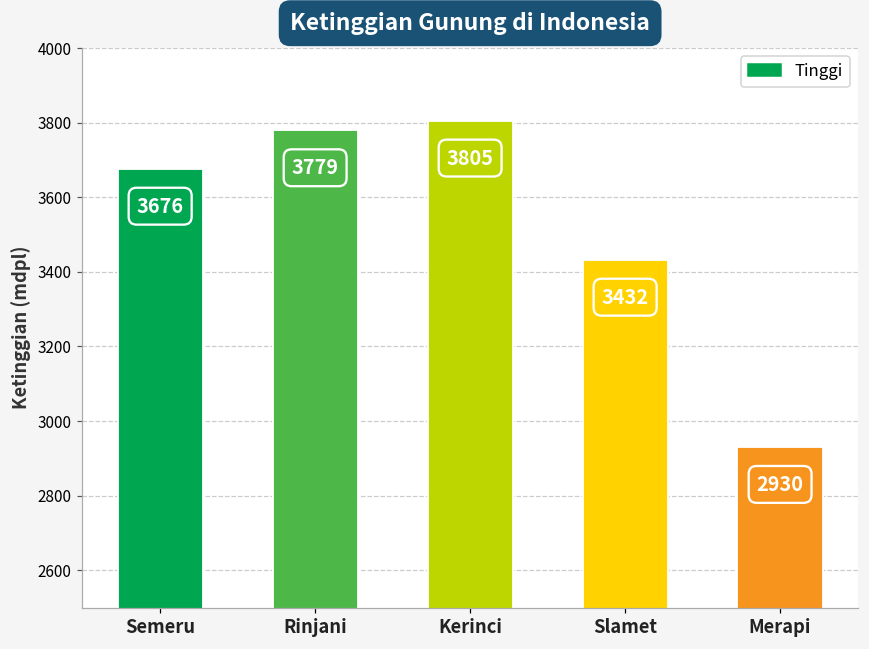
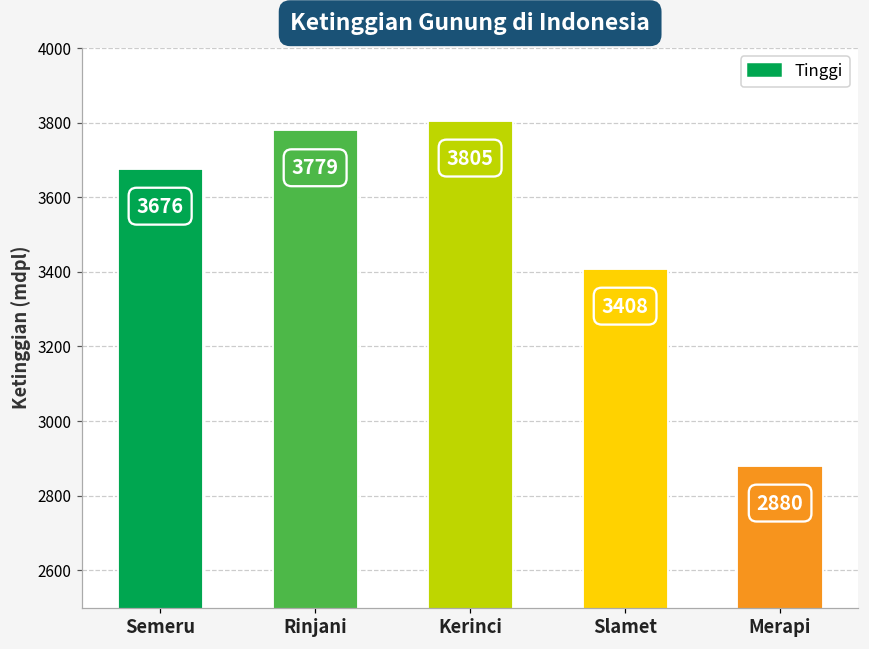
  {
-   "Slamet": 3432,
-   "Merapi": 2930
+   "Slamet": 3408,
+   "Merapi": 2880
  }
